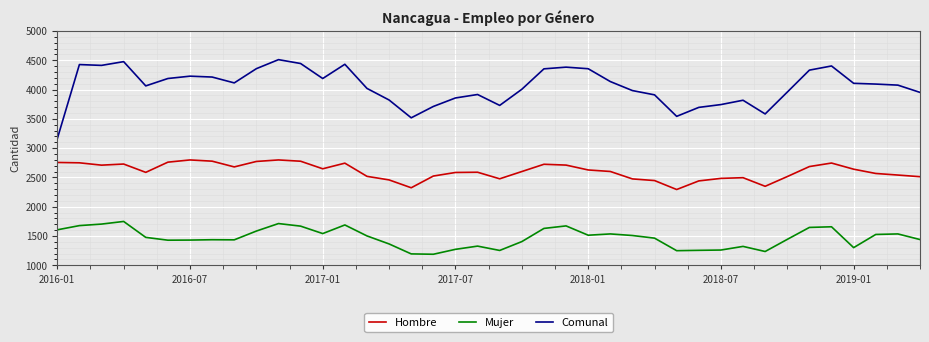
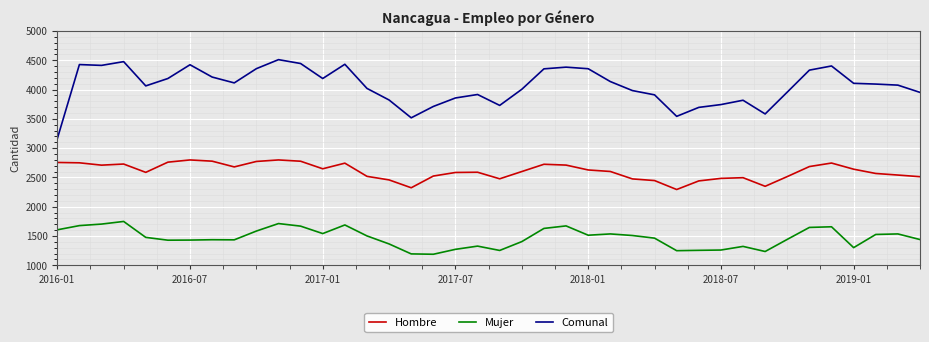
  {
    "Hombre": {
      "2016-01": 2800,
      "2016-07": 2800,
      "2017-01": 2600,
      "2017-07": 2600,
      "2018-01": 2600,
      "2018-07": 2500,
      "2019-01": 2600
    },
    "Mujer": {
      "2016-01": 1600,
      "2016-07": 1400,
      "2017-01": 1500,
      "2017-07": 1300,
      "2018-01": 1500,
      "2018-07": 1300,
      "2019-01": 1300
    },
    "Comunal": {
      "2016-01": 3200,
-     "2016-07": 4200,
+     "2016-07": 4400,
      "2017-01": 4200,
      "2017-07": 3900,
      "2018-01": 4400,
      "2018-07": 3700,
      "2019-01": 4100
    }
  }
